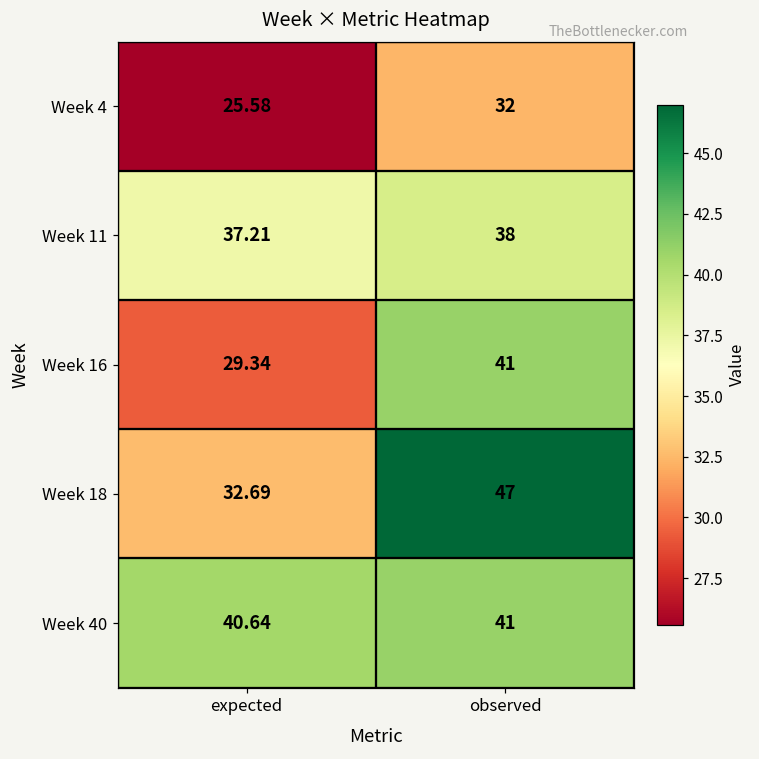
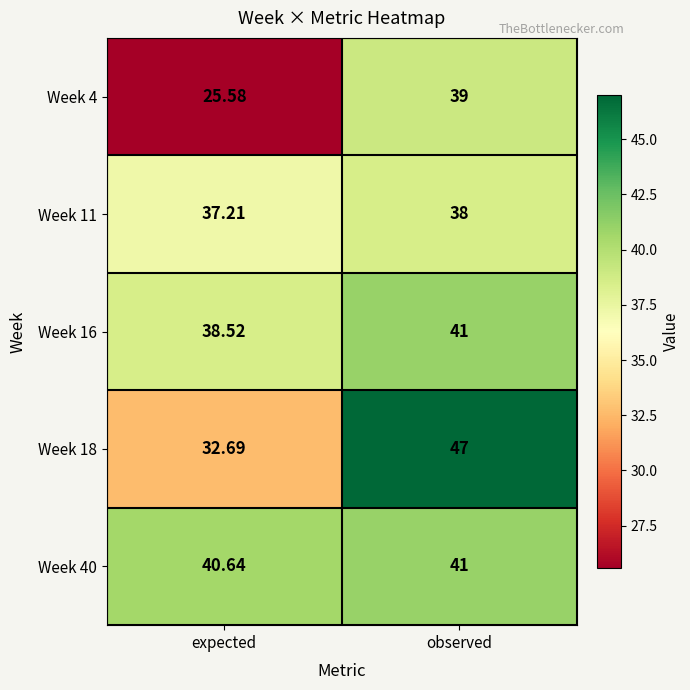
  {
    "Week 4": {
      "expected": 25.58,
-     "observed": 32
+     "observed": 39
    },
    "Week 11": {
      "expected": 37.21,
      "observed": 38
    },
    "Week 16": {
-     "expected": 29.34,
+     "expected": 38.52,
      "observed": 41
    },
    "Week 18": {
      "expected": 32.69,
      "observed": 47
    },
    "Week 40": {
      "expected": 40.64,
      "observed": 41
    }
  }
